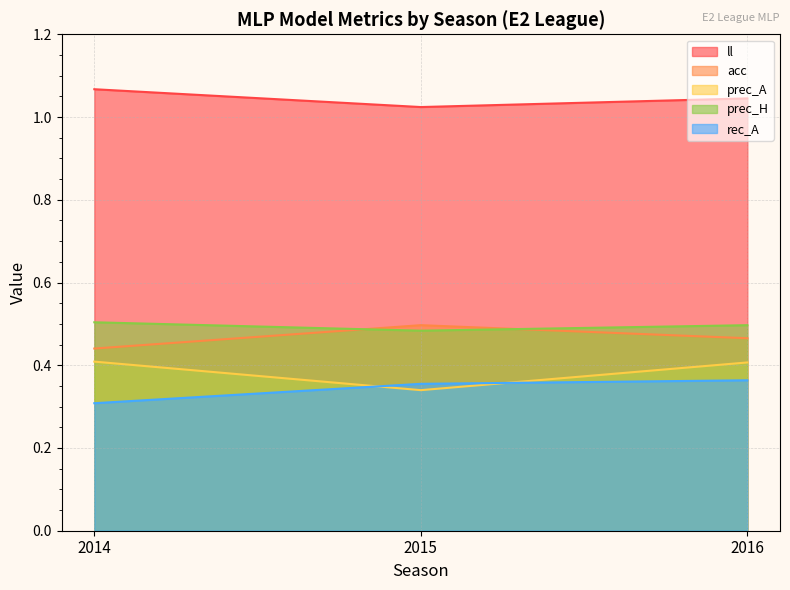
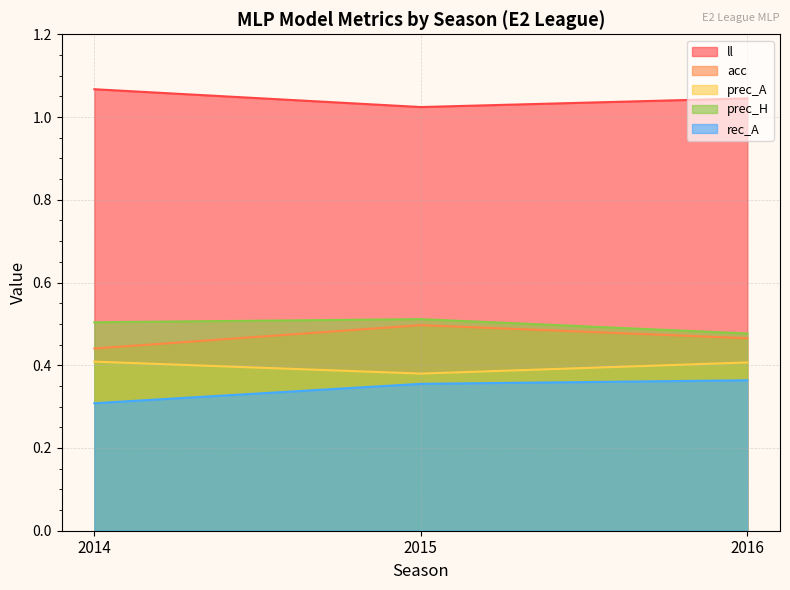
  {
    "ll": {
      "2014": 1.07,
      "2015": 1.02
    },
    "acc": {
      "2014": 0.44,
      "2015": 0.50,
      "2016": 0.47
    },
    "prec_A": {
      "2014": 0.41,
-     "2015": 0.34,
+     "2015": 0.38,
      "2016": 0.41
    },
    "prec_H": {
      "2014": 0.50,
-     "2015": 0.48,
-     "2016": 0.50
+     "2015": 0.51,
+     "2016": 0.48
    },
    "rec_A": {
      "2014": 0.31,
      "2015": 0.36,
      "2016": 0.36
    }
  }
